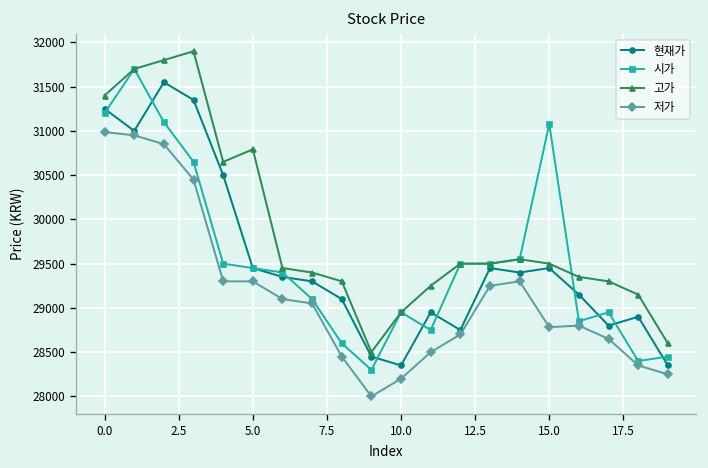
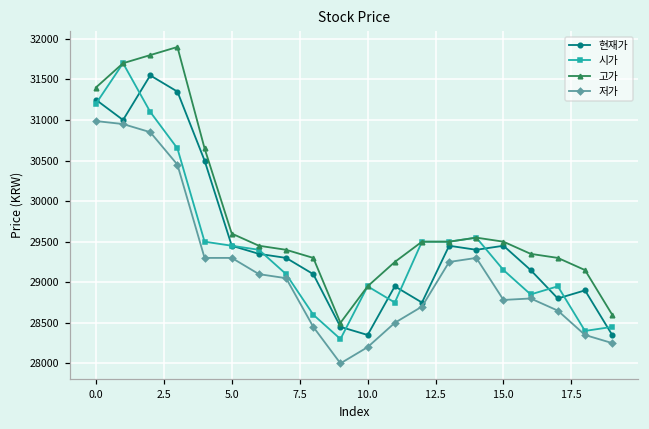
  {
    "현재가": {
      "0.0": 31300,
      "10.0": 28400,
      "15.0": 29500
    },
    "시가": {
      "0.0": 31200,
-     "15.0": 31100
+     "15.0": 29200
    },
    "고가": {
      "0.0": 31400,
-     "5.0": 30800,
+     "5.0": 29600,
      "15.0": 29500
    },
    "저가": {
      "0.0": 31000,
      "5.0": 29300,
      "10.0": 28200,
      "15.0": 28800
    }
  }
